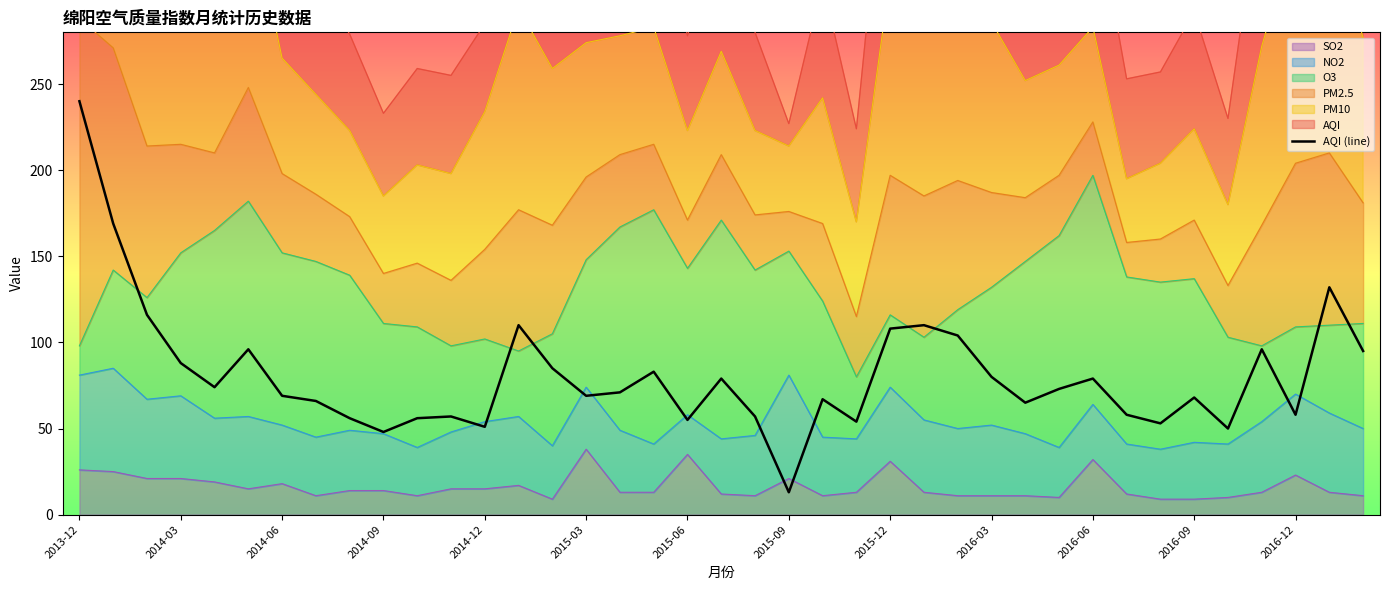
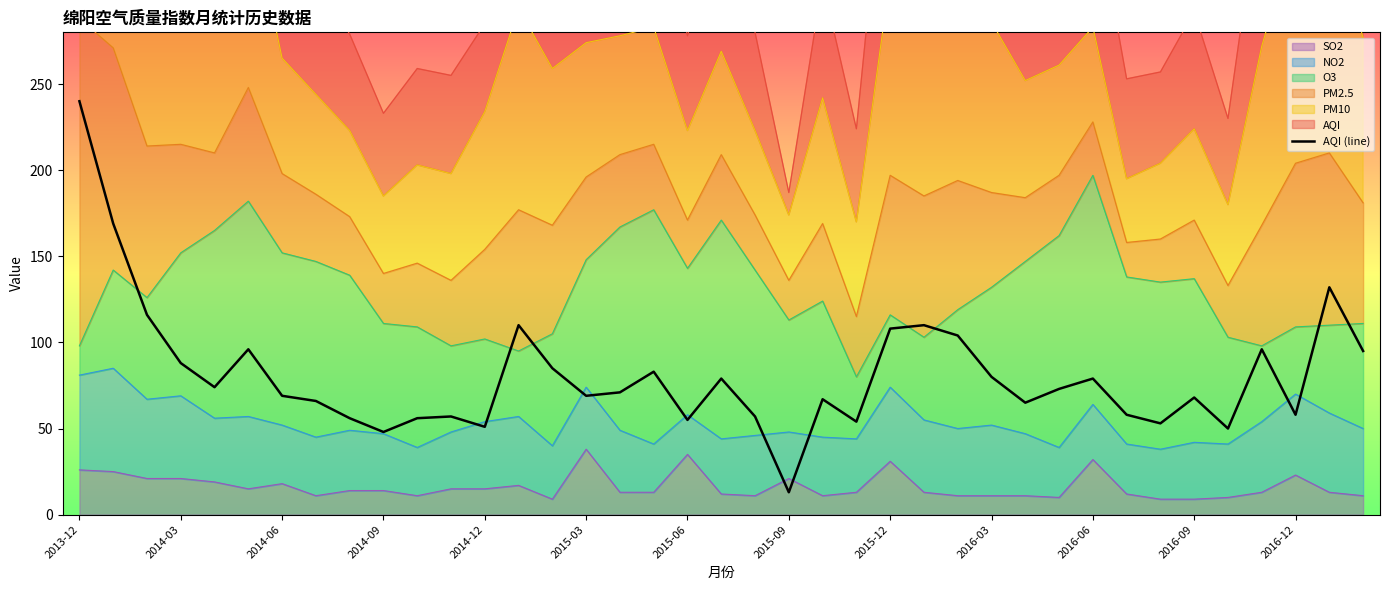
  {
    "SO2": {
      "2013-12": 26,
      "2014-03": 21,
      "2014-06": 18,
      "2014-09": 14,
      "2014-12": 15,
      "2015-03": 38,
      "2015-06": 35,
      "2015-09": 21,
      "2015-12": 31,
      "2016-03": 11,
      "2016-06": 32,
      "2016-09": 9,
      "2016-12": 23
    },
    "NO2": {
      "2013-12": 81,
      "2014-03": 69,
      "2014-06": 52,
      "2014-12": 54,
      "2015-03": 74,
      "2015-06": 58,
-     "2015-09": 60,
+     "2015-09": 27,
      "2015-12": 74,
      "2016-03": 52,
      "2016-06": 64,
      "2016-09": 42,
      "2016-12": 70
    },
    "O3": {
      "2013-12": 17,
      "2014-03": 83,
      "2014-06": 100,
      "2014-09": 64,
      "2014-12": 48,
      "2015-03": 74,
      "2015-06": 85,
-     "2015-09": 72,
+     "2015-09": 65,
      "2015-12": 42,
      "2016-03": 80,
      "2016-06": 133,
      "2016-09": 95,
      "2016-12": 39
    },
    "AQI (line)": {
      "2013-12": 240,
      "2014-03": 88,
      "2014-06": 69,
      "2014-12": 51,
      "2015-03": 69,
      "2015-06": 55,
      "2015-09": 13,
      "2015-12": 108,
      "2016-03": 80,
      "2016-06": 79,
      "2016-09": 68,
      "2016-12": 58
    }
  }
